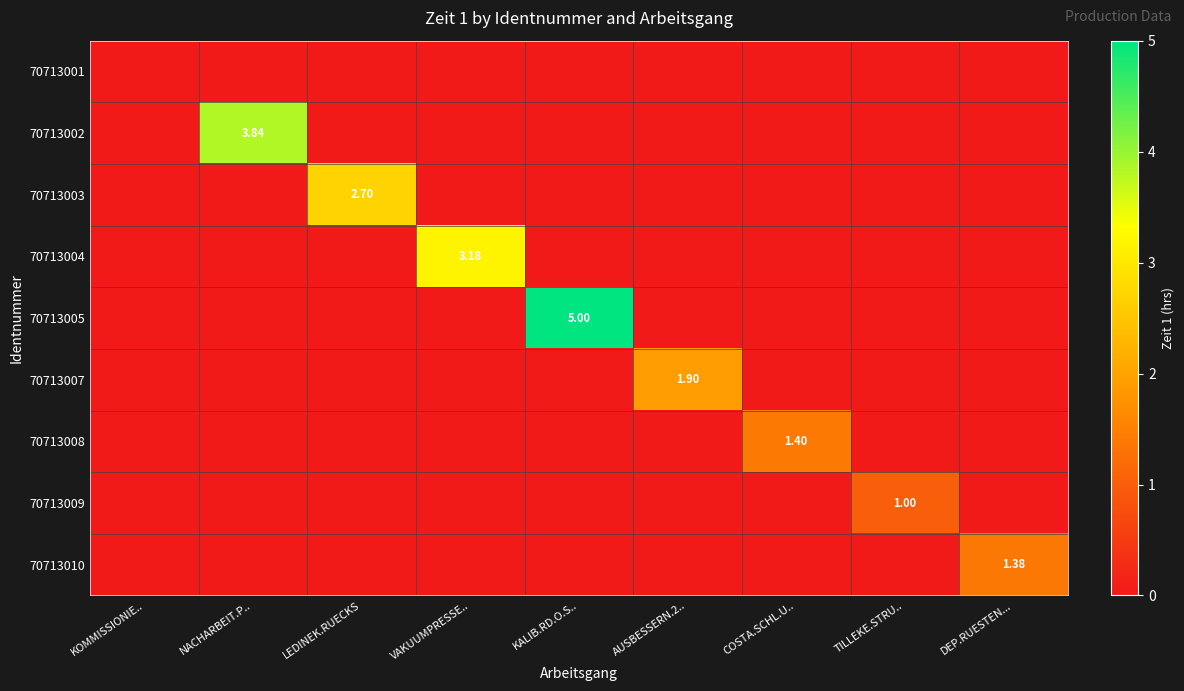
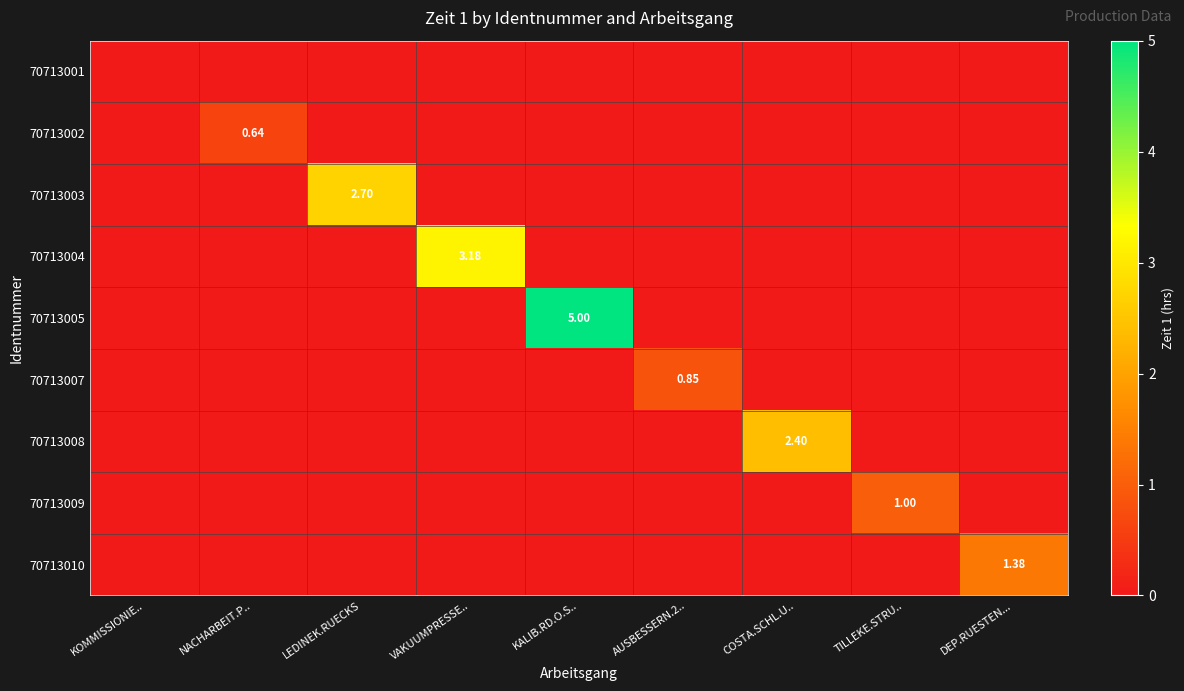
  {
    "70713002": {
-     "NACHARBEIT.P..": 3.84
+     "NACHARBEIT.P..": 0.64
    },
    "70713003": {
      "LEDINEK.RUECKS": 2.70
    },
    "70713004": {
      "VAKUUMPRESSE..": 3.18
    },
    "70713005": {
      "KALIB.RD.O.S..": 5.00
    },
    "70713007": {
-     "AUSBESSERN.2..": 1.90
+     "AUSBESSERN.2..": 0.85
    },
    "70713008": {
-     "COSTA.SCHL.U..": 1.40
+     "COSTA.SCHL.U..": 2.40
    },
    "70713009": {
      "TILLEKE.STRU..": 1.00
    },
    "70713010": {
      "DEP.RUESTEN...": 1.38
    }
  }
